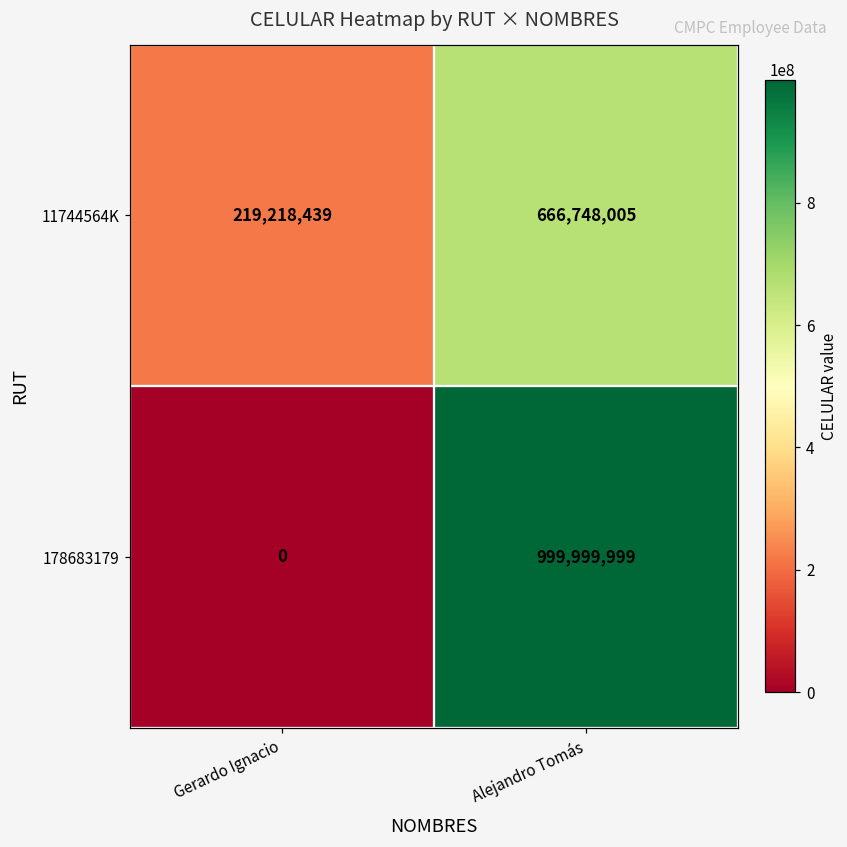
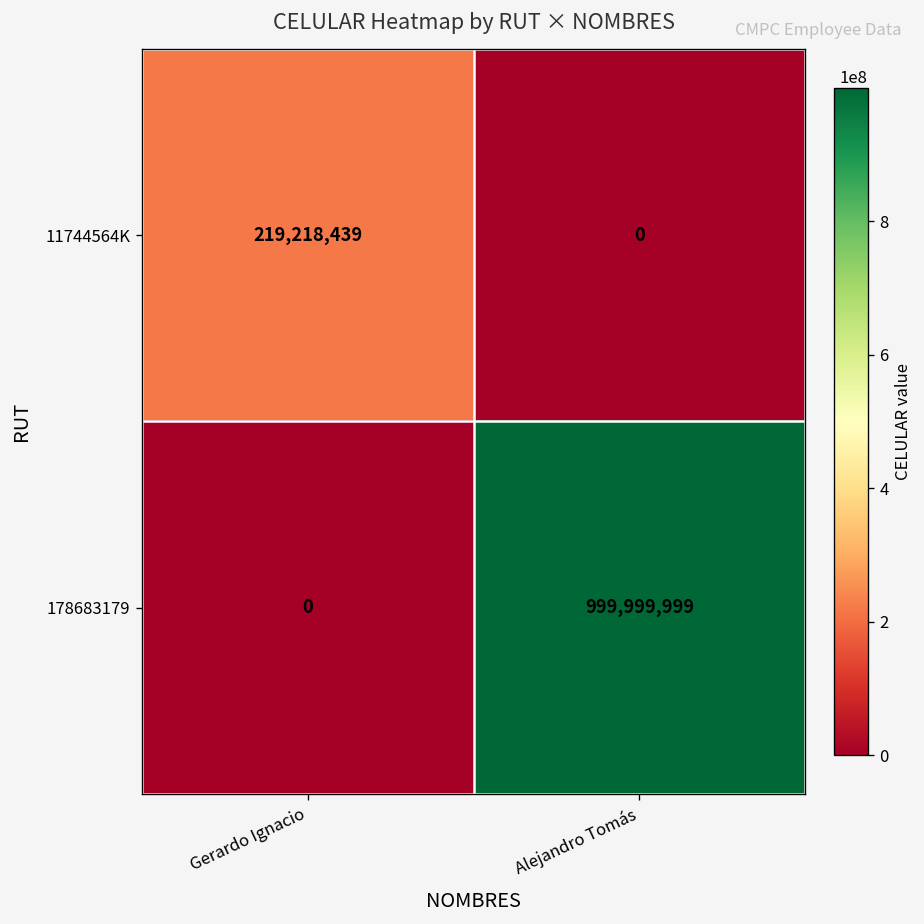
  {
    "11744564K": {
      "Gerardo Ignacio": "219,218,439",
-     "Alejandro Tomás": "666,748,005"
+     "Alejandro Tomás": "0"
    },
    "178683179": {
      "Gerardo Ignacio": "0",
      "Alejandro Tomás": "999,999,999"
    }
  }
